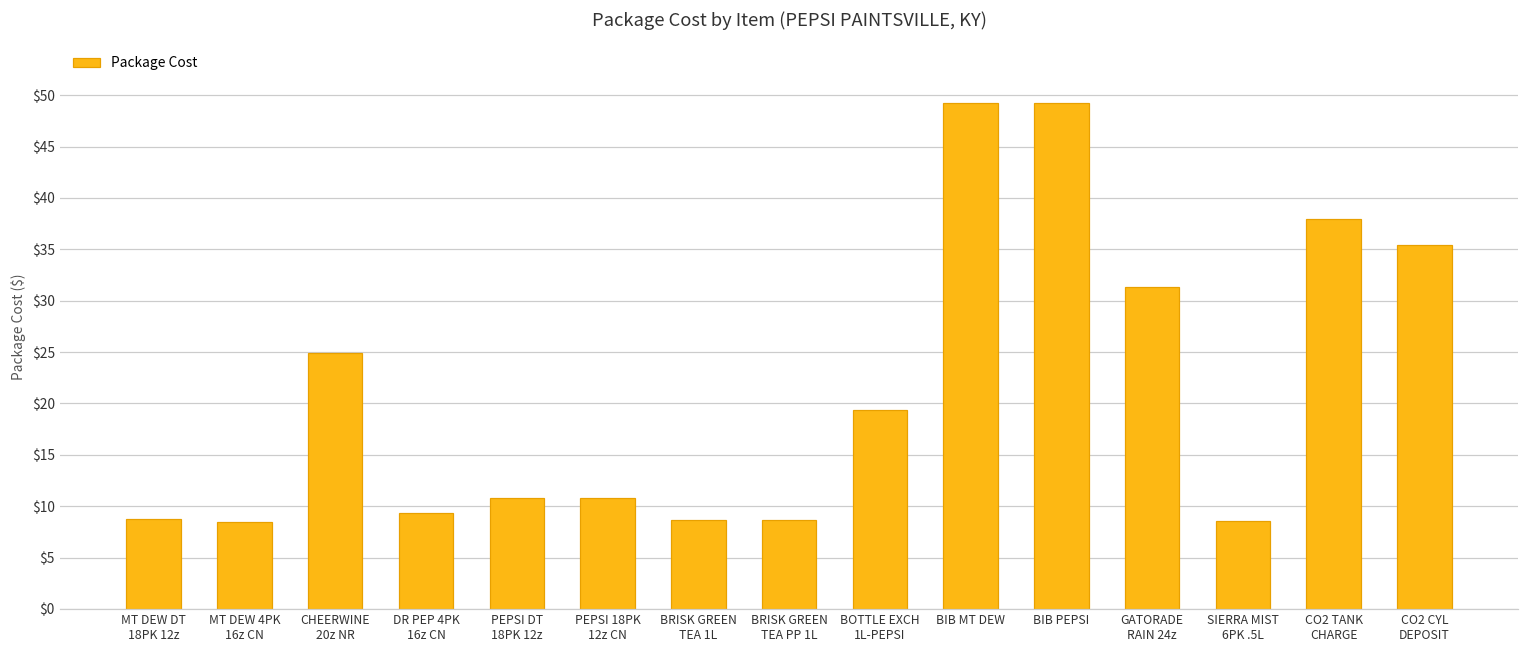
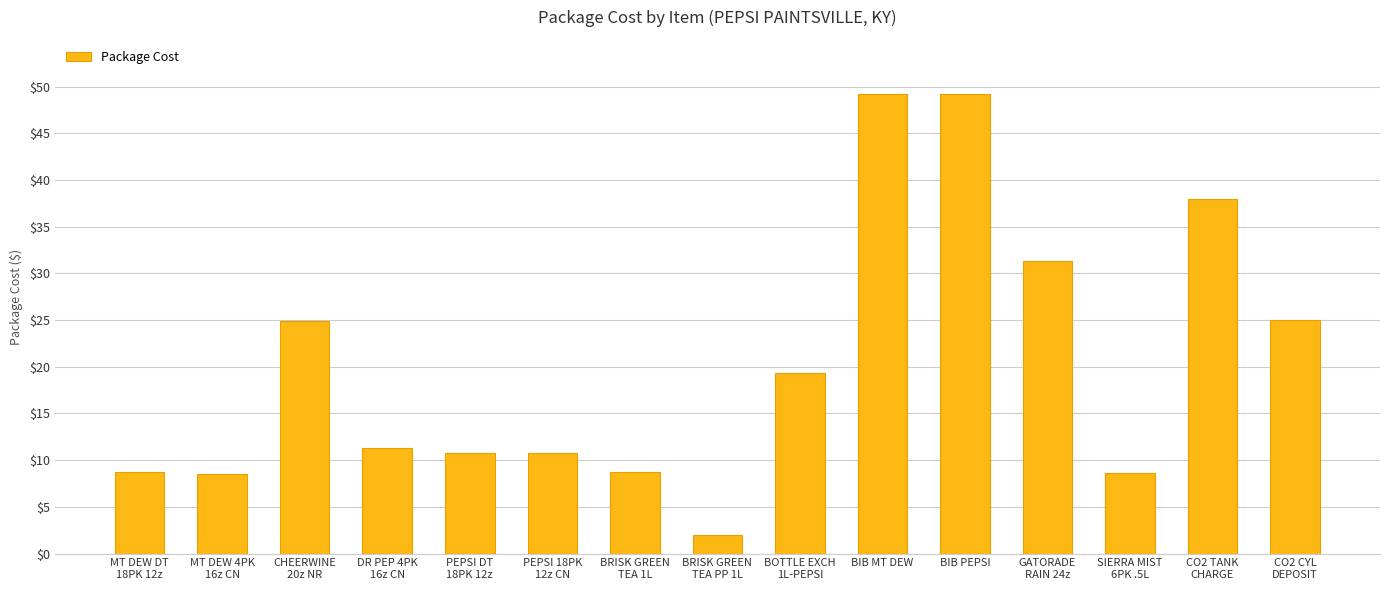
  {
    "MT DEW DT 18PK 12z": "$9",
    "MT DEW 4PK 16z CN": "$9",
    "CHEERWINE 20z NR": "$25",
-   "DR PEP 4PK 16z CN": "$9",
+   "DR PEP 4PK 16z CN": "$11",
    "PEPSI DT 18PK 12z": "$11",
    "PEPSI 18PK 12z CN": "$11",
    "BRISK GREEN TEA 1L": "$9",
-   "BRISK GREEN TEA PP 1L": "$9",
+   "BRISK GREEN TEA PP 1L": "$2",
    "BOTTLE EXCH 1L-PEPSI": "$19",
    "BIB MT DEW": "$49",
    "BIB PEPSI": "$49",
    "GATORADE RAIN 24z": "$31",
    "SIERRA MIST 6PK .5L": "$9",
    "CO2 TANK CHARGE": "$38",
-   "CO2 CYL DEPOSIT": "$35"
+   "CO2 CYL DEPOSIT": "$25"
  }
